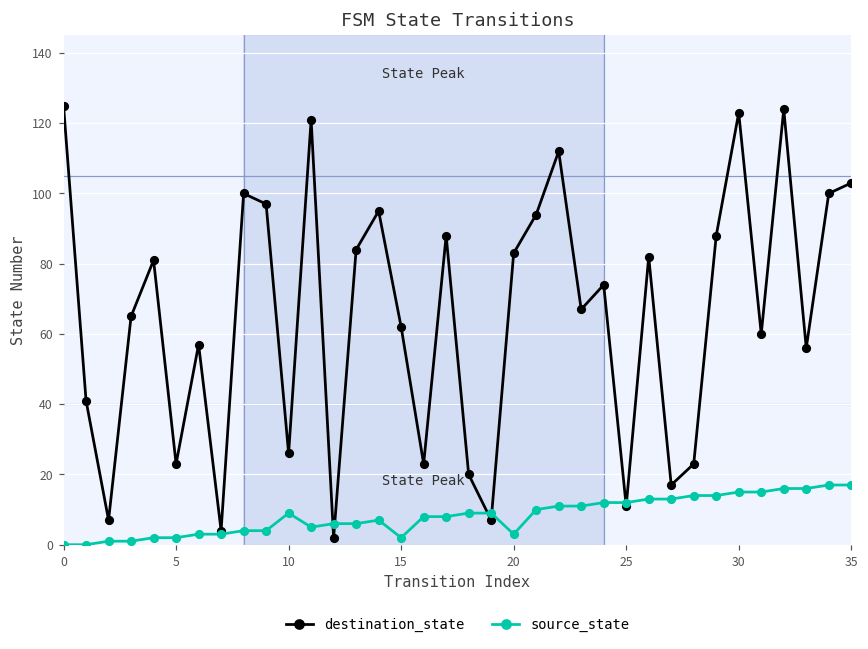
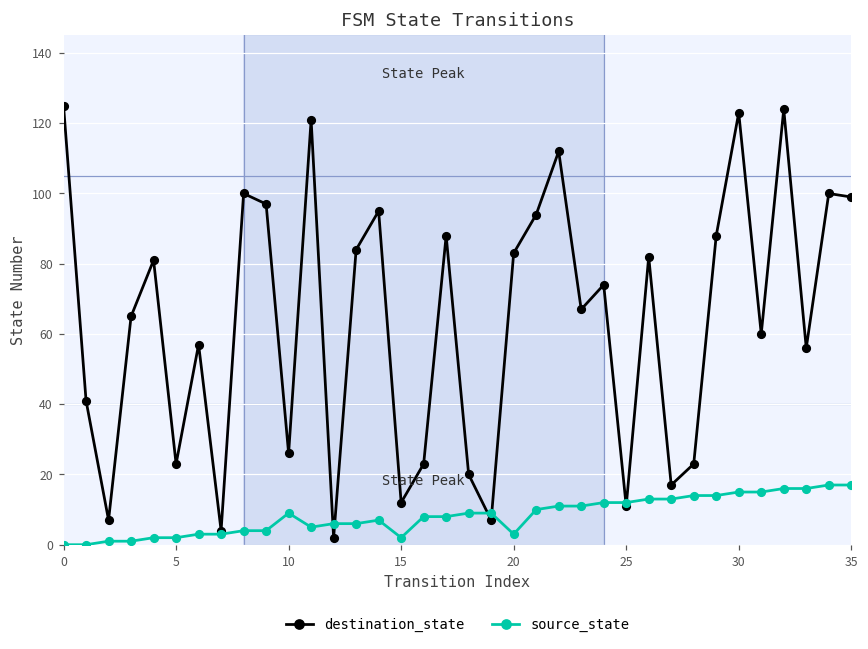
  {
    "destination_state": {
      "0": 125,
      "5": 23,
      "10": 26,
-     "15": 62,
+     "15": 12,
      "20": 83,
      "25": 11,
      "30": 123,
-     "35": 103
+     "35": 99
    },
    "source_state": {
      "0": 0,
      "5": 2,
      "10": 9,
      "15": 2,
      "20": 3,
      "25": 12,
      "30": 15,
      "35": 17
    }
  }
